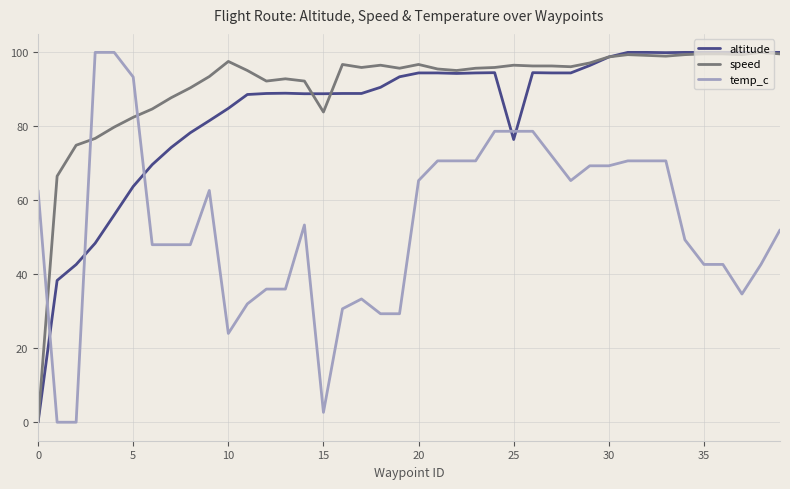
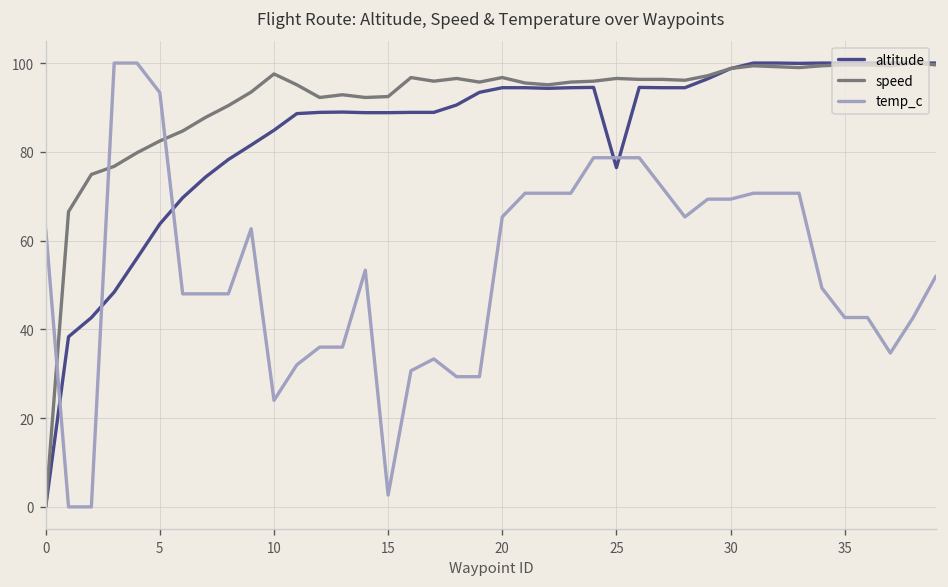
  {
    "altitude": {
      "5": 64,
      "10": 85,
      "15": 89,
      "20": 94,
      "25": 76
    },
    "speed": {
      "5": 82,
      "10": 98,
-     "15": 84,
+     "15": 92,
      "20": 97,
      "25": 97
    },
    "temp_c": {
      "0": 63,
      "5": 93,
      "10": 24,
      "15": 3,
      "20": 65,
      "25": 79,
      "30": 69,
      "35": 43
    }
  }
